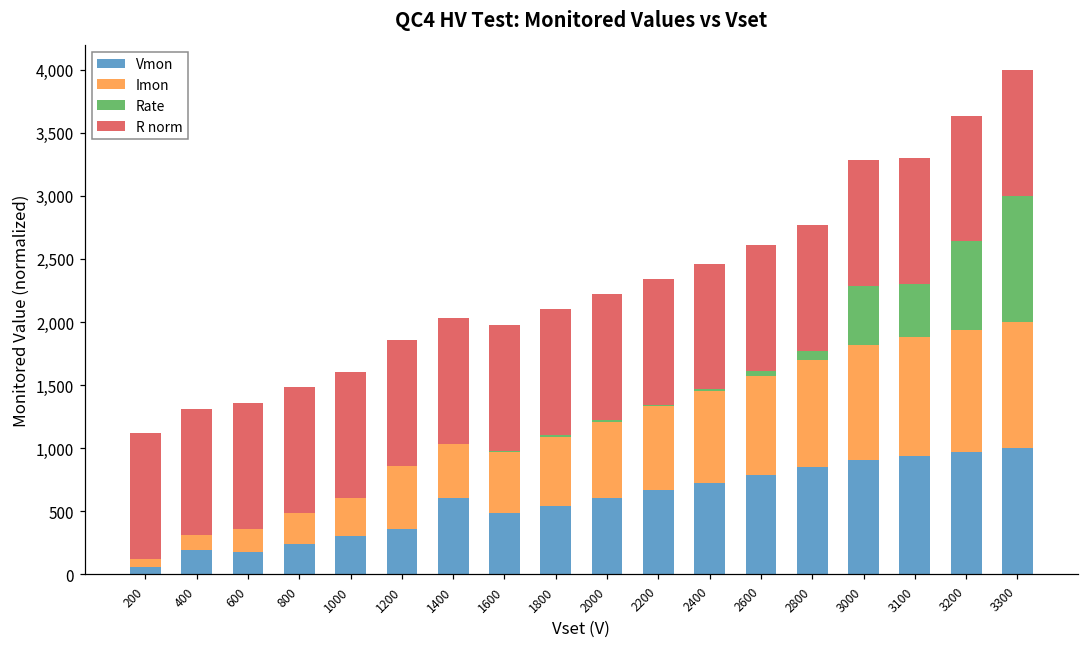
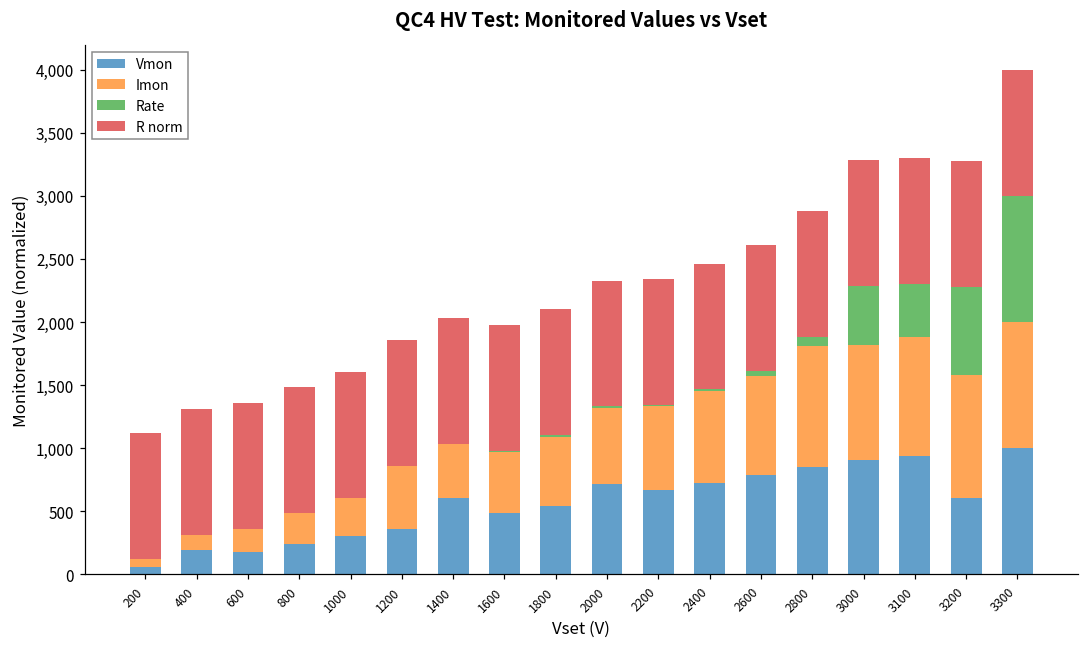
  {
    "Vmon": {
      "200": "60",
      "400": "190",
      "600": "180",
      "800": "240",
      "1000": "300",
      "1200": "360",
      "1400": "610",
      "1600": "480",
      "1800": "550",
-     "2000": "610",
+     "2000": "710",
      "2200": "670",
      "2400": "730",
      "2600": "790",
      "2800": "850",
      "3000": "910",
      "3100": "940",
-     "3200": "970",
+     "3200": "610",
      "3300": "1,000"
    },
    "Imon": {
      "200": "60",
      "400": "120",
      "600": "180",
      "800": "240",
      "1000": "300",
      "1200": "490",
      "1400": "420",
      "1600": "480",
      "1800": "540",
      "2000": "610",
      "2200": "670",
      "2400": "730",
      "2600": "790",
-     "2800": "850",
+     "2800": "960",
      "3000": "910",
      "3100": "940",
      "3200": "970",
      "3300": "1,000"
    },
    "Rate": {
      "200": "0",
      "400": "0",
      "600": "0",
      "800": "0",
      "1000": "0",
      "1200": "0",
      "1400": "0",
      "2600": "40",
      "2800": "70",
      "3000": "470",
      "3100": "420",
      "3200": "700",
      "3300": "1,000"
    },
    "R norm": {
      "200": "1,000",
      "400": "1,000",
      "600": "1,000",
      "800": "1,000",
      "1000": "1,000",
      "1200": "1,000",
      "1400": "1,000",
      "1600": "1,000",
      "1800": "1,000",
      "2000": "1,000",
      "2200": "1,000",
      "2400": "1,000",
      "2600": "1,000",
      "2800": "1,000",
      "3000": "1,000",
      "3100": "1,000",
      "3200": "1,000",
      "3300": "1,000"
    }
  }
